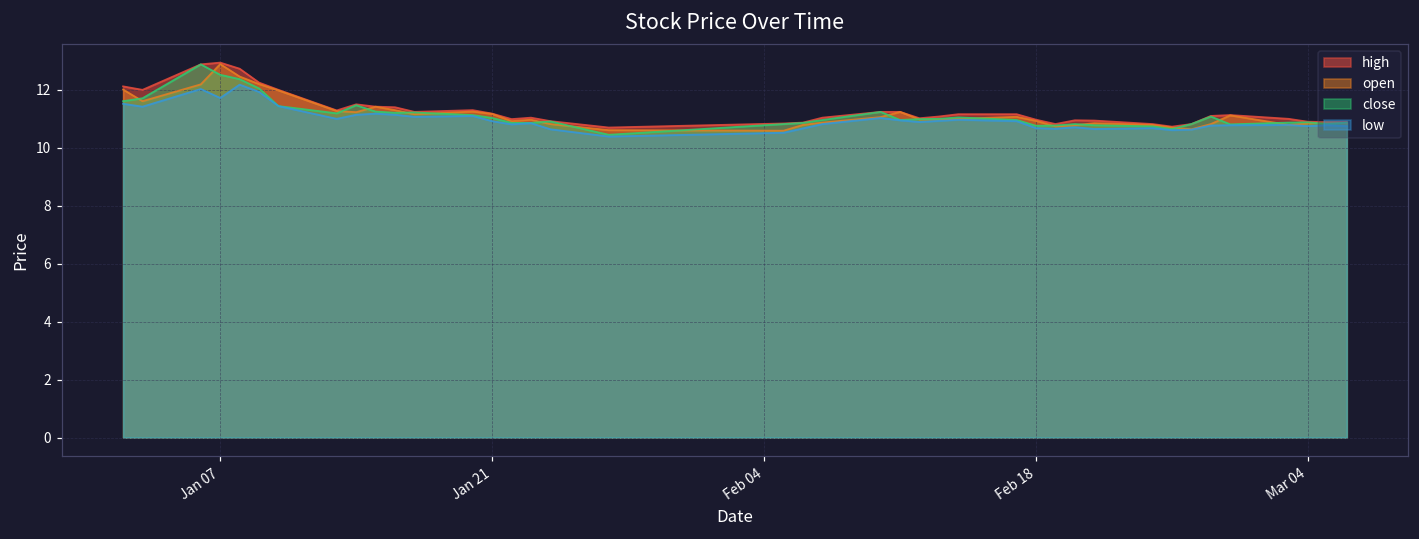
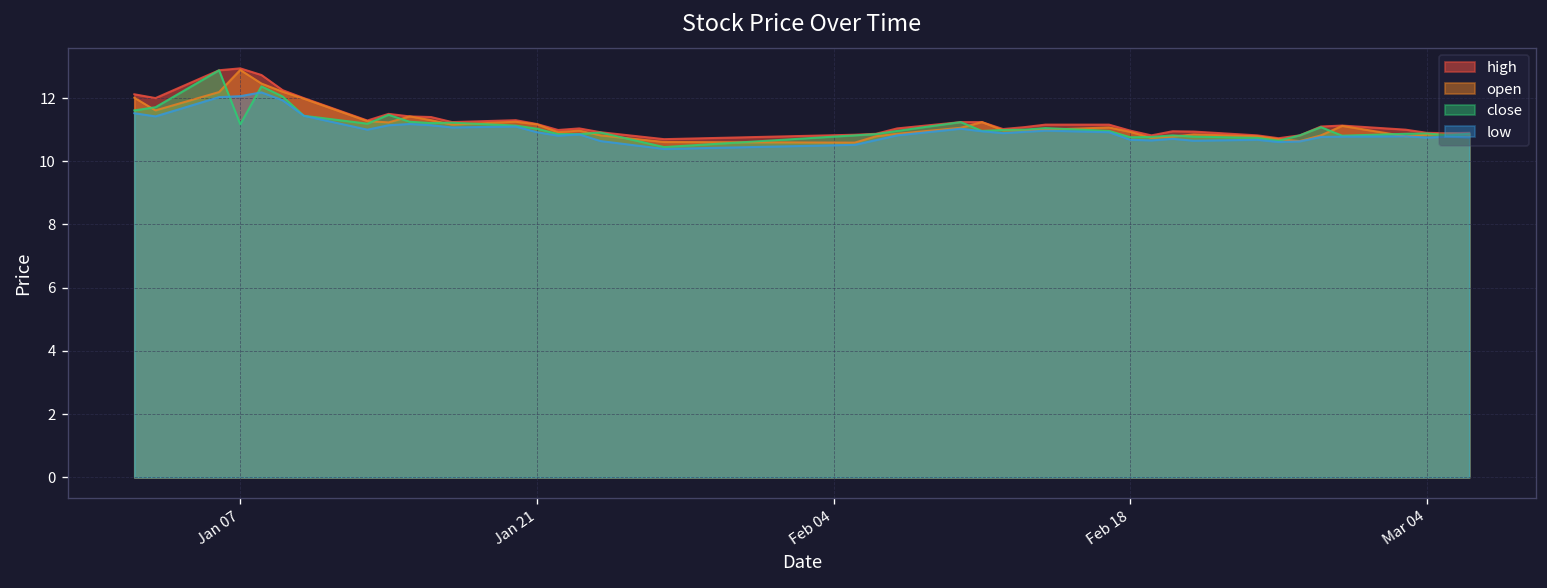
  {
    "close": {
-     "Jan 07": 12.5,
+     "Jan 07": 11.2,
      "Jan 21": 11.0
    },
    "low": {
-     "Jan 07": 11.7,
+     "Jan 07": 12.1,
      "Jan 21": 10.9
    }
  }
